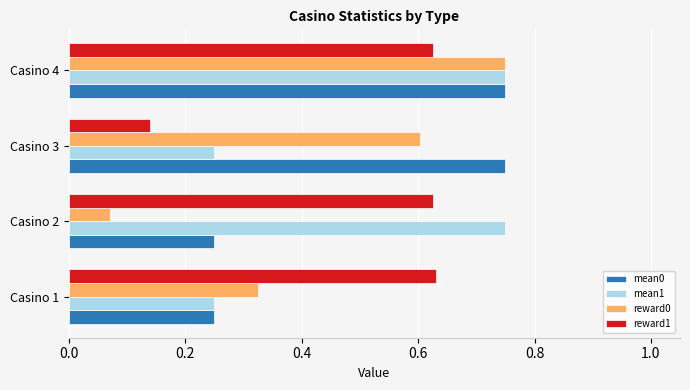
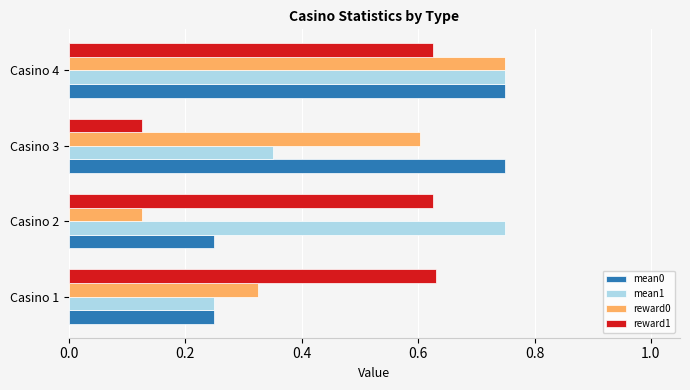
  {
    "mean0": {
      "Casino 4": 0.75,
      "Casino 3": 0.75,
      "Casino 2": 0.25,
      "Casino 1": 0.25
    },
    "mean1": {
      "Casino 4": 0.75,
-     "Casino 3": 0.25,
+     "Casino 3": 0.35,
      "Casino 2": 0.75,
      "Casino 1": 0.25
    },
    "reward0": {
      "Casino 4": 0.75,
      "Casino 3": 0.60,
-     "Casino 2": 0.07,
+     "Casino 2": 0.13,
      "Casino 1": 0.32
    },
    "reward1": {
      "Casino 4": 0.63,
-     "Casino 3": 0.14,
+     "Casino 3": 0.13,
      "Casino 2": 0.63,
      "Casino 1": 0.63
    }
  }
